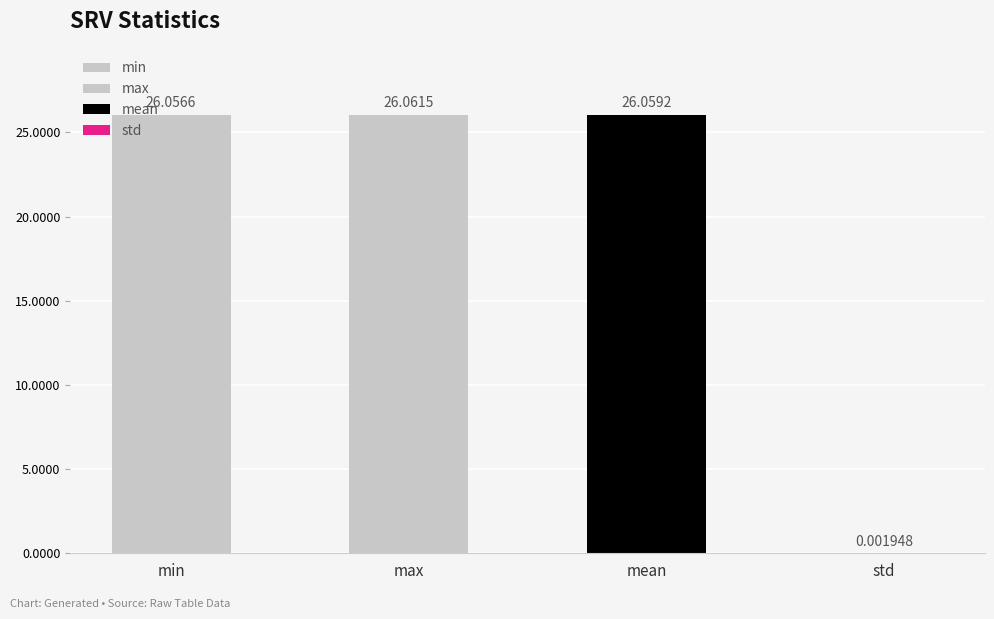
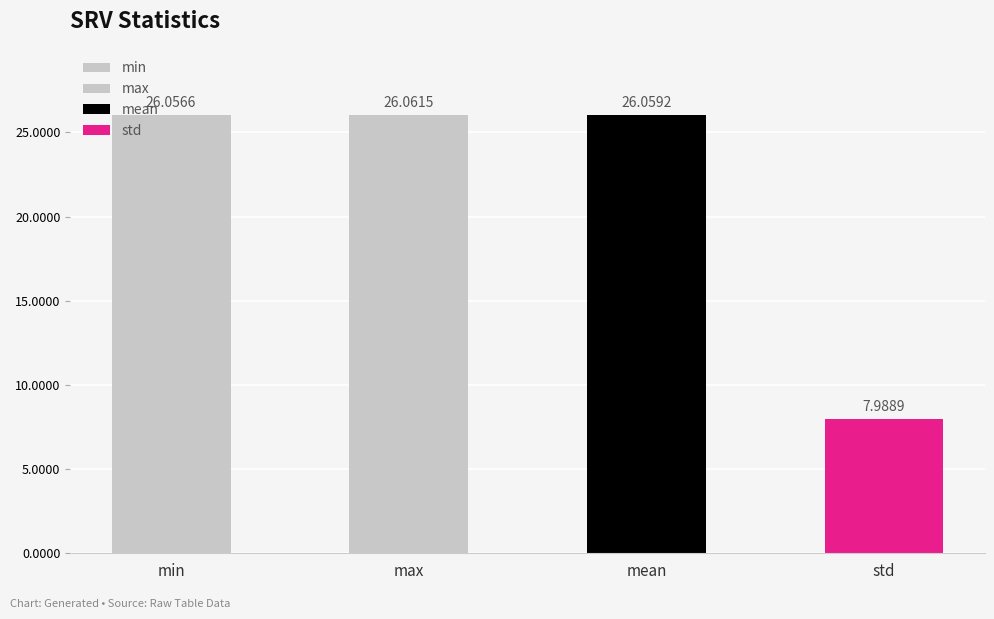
  {
    "min": 26.0566,
    "max": 26.0615,
    "mean": 26.0592,
-   "std": 0.001948
+   "std": 7.9889
  }
